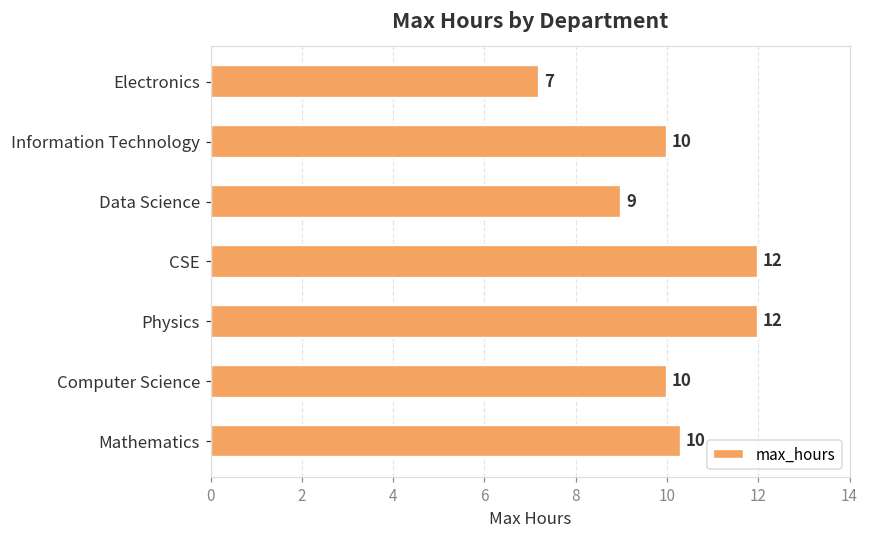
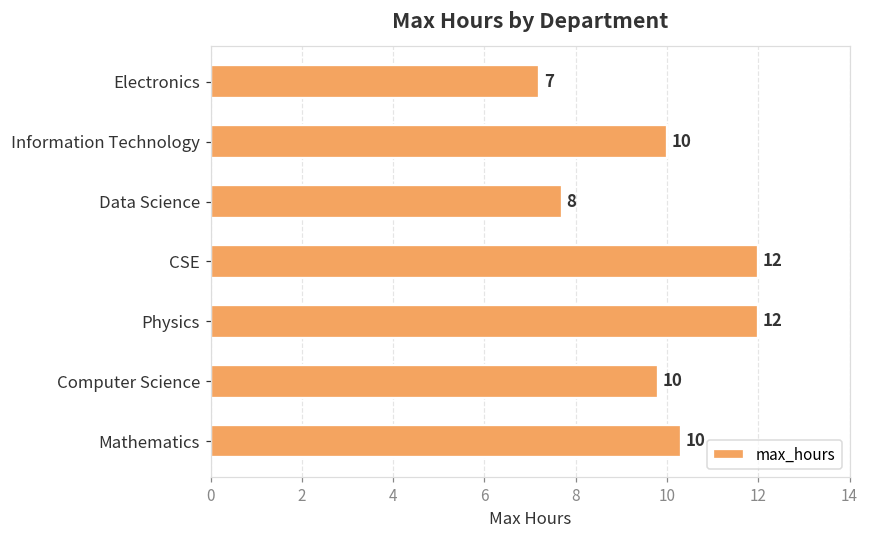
  {
    "Electronics": 7,
    "Information Technology": 10,
-   "Data Science": 9,
+   "Data Science": 8,
    "CSE": 12,
    "Physics": 12,
-   "Computer Science": 10.0,
+   "Computer Science": 9.8,
    "Mathematics": 10
  }
